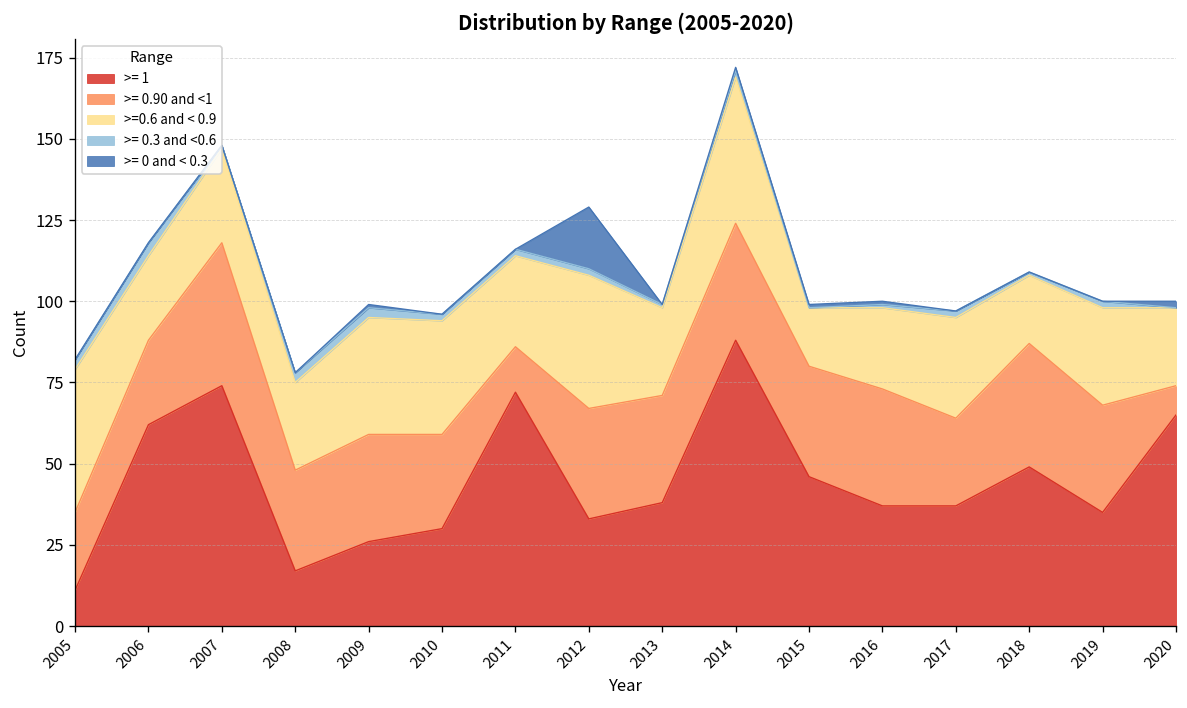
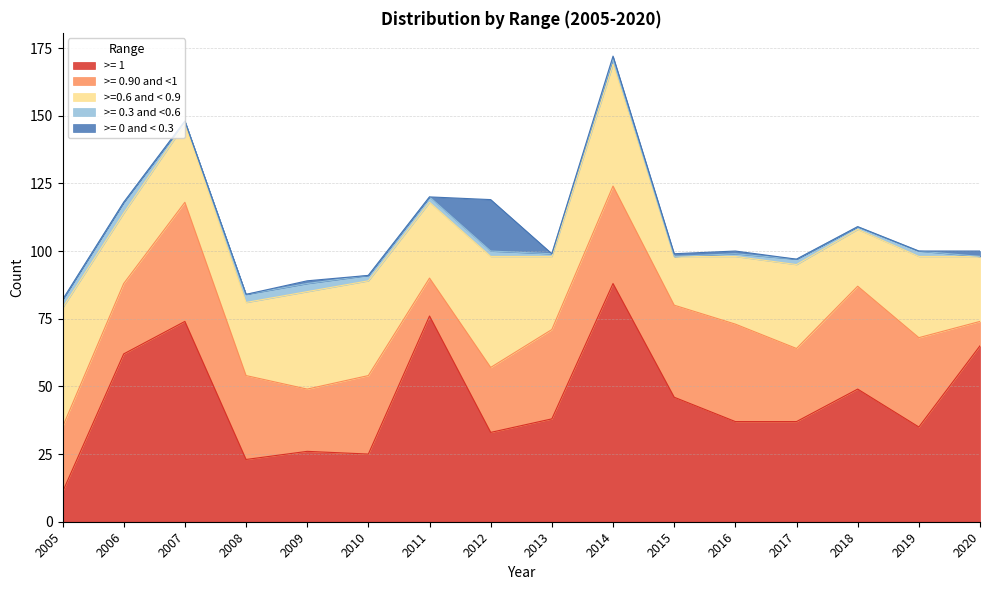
  {
    ">= 1": {
      "2005": 11,
      "2006": 62,
      "2007": 74,
-     "2008": 17,
+     "2008": 23,
      "2009": 26,
-     "2010": 30,
-     "2011": 72,
+     "2010": 25,
+     "2011": 76,
      "2012": 33,
      "2013": 38,
      "2014": 88,
      "2015": 46,
      "2016": 37,
      "2017": 37,
      "2018": 49,
      "2019": 35,
      "2020": 65
    },
    ">= 0.90 and <1": {
      "2005": 24,
      "2006": 26,
      "2007": 44,
      "2008": 31,
-     "2009": 33,
+     "2009": 23,
      "2010": 29,
      "2011": 14,
-     "2012": 34,
+     "2012": 24,
      "2013": 33,
      "2014": 36,
      "2015": 34,
      "2016": 36,
      "2017": 27,
      "2018": 38,
      "2019": 33,
      "2020": 9
    },
    ">=0.6 and < 0.9": {
      "2005": 44,
      "2006": 26,
      "2007": 29,
      "2008": 27,
      "2009": 36,
      "2010": 35,
      "2011": 28,
      "2012": 41,
      "2013": 27,
      "2014": 45,
      "2016": 25,
      "2017": 31,
      "2018": 21,
      "2019": 30
    },
    ">= 0.3 and <0.6": {
      "2009": 3,
      "2012": 2,
      "2014": 2,
      "2016": 1
    },
    ">= 0 and < 0.3": {
      "2009": 1,
      "2012": 19,
      "2014": 1,
      "2015": 1,
      "2016": 1,
      "2020": 2
    }
  }
